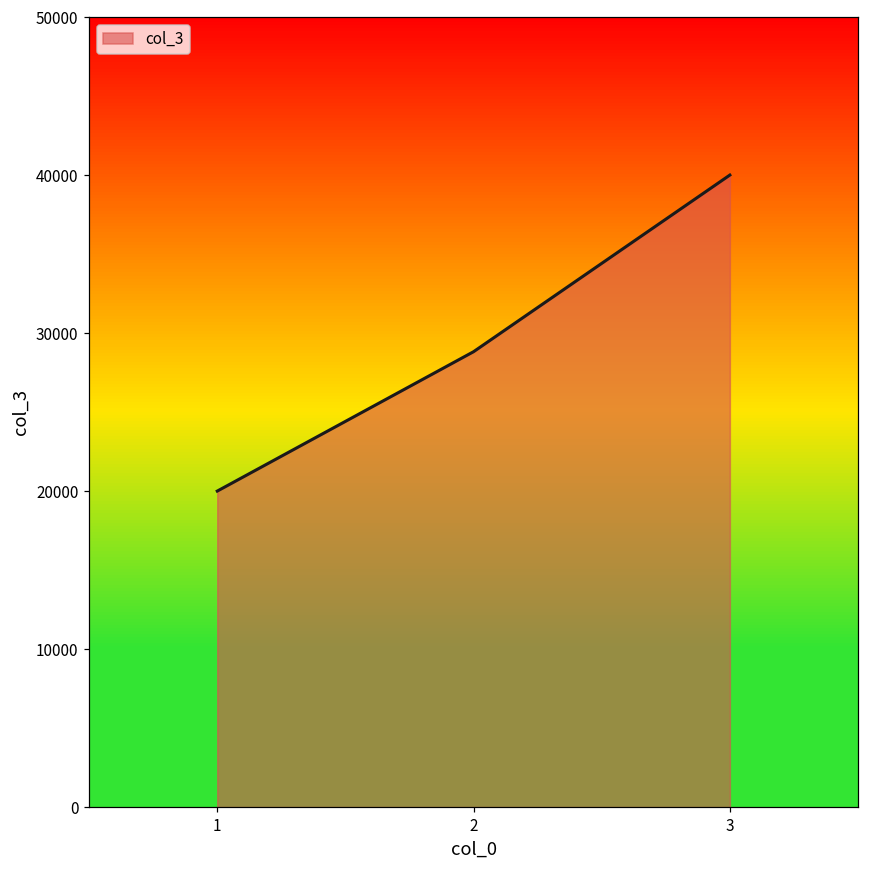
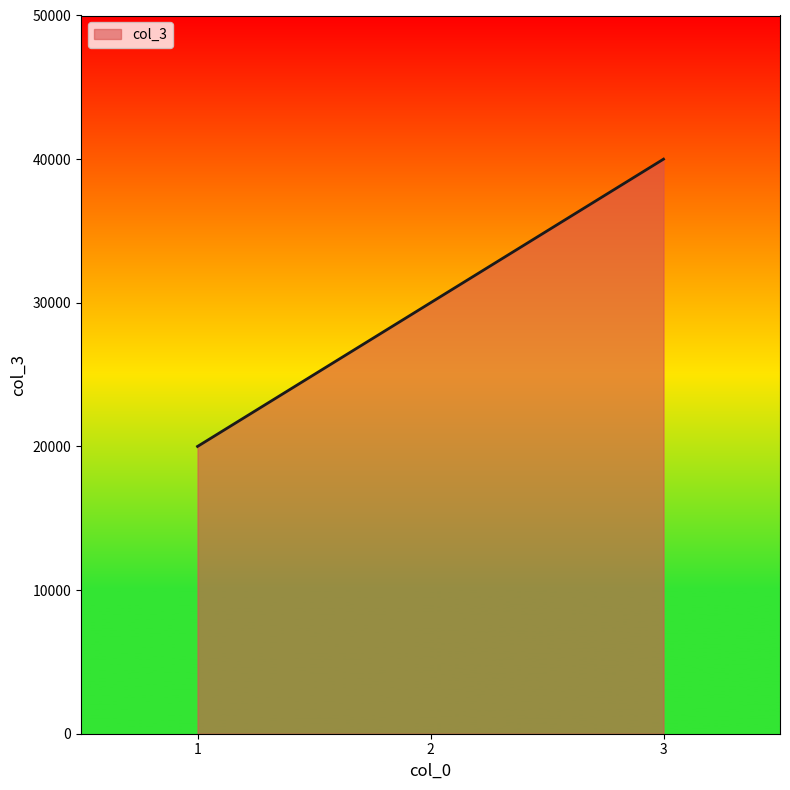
  {
    "1": 20000,
-   "2": 28800,
+   "2": 30000,
    "3": 40000
  }
